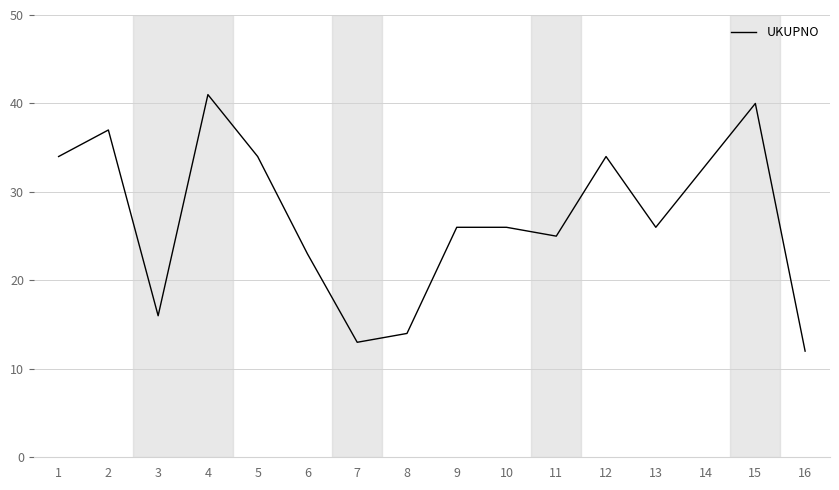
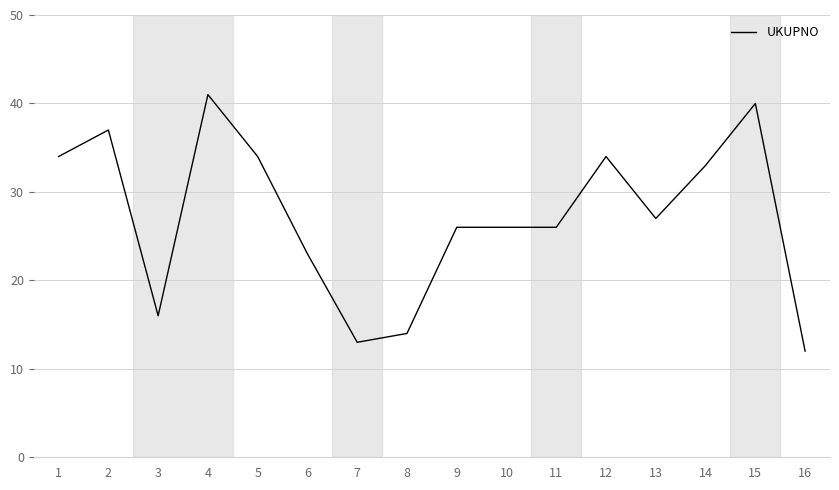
  {
    "1": 34,
    "2": 37,
    "3": 16,
    "4": 41,
    "5": 34,
    "6": 23,
    "7": 13,
    "8": 14,
    "9": 26,
    "10": 26,
-   "11": 25,
+   "11": 26,
    "12": 34,
-   "13": 26,
+   "13": 27,
    "14": 33,
    "15": 40,
    "16": 12
  }
